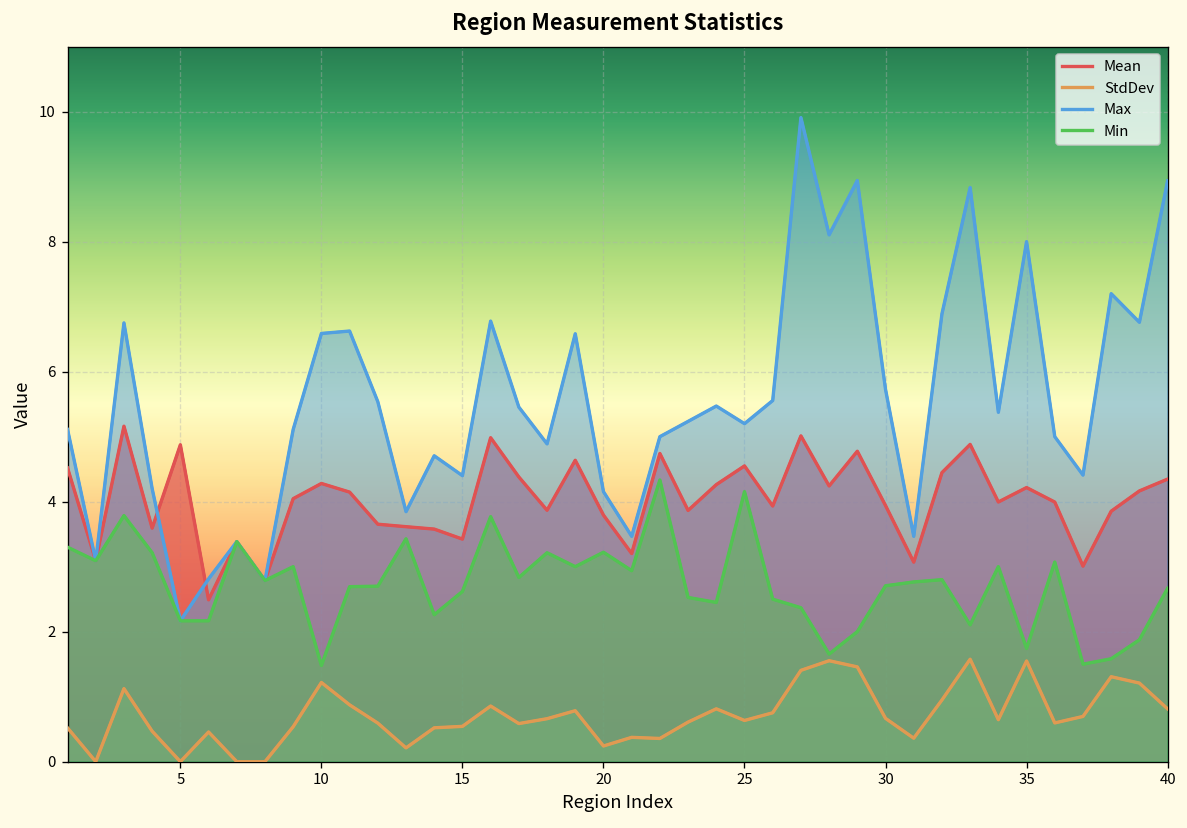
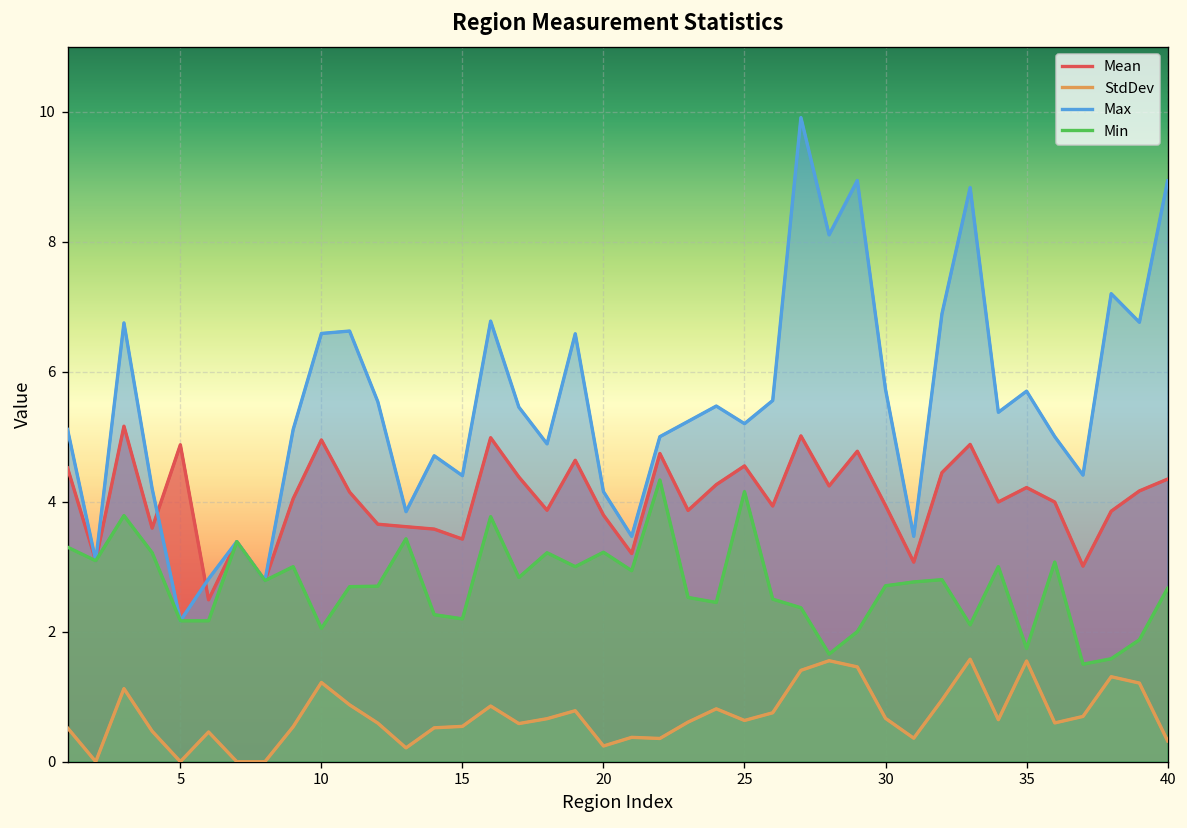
  {
    "Mean": {
      "5": 4.9,
-     "10": 4.3,
+     "10": 5.0,
      "15": 3.4,
      "20": 3.8,
      "25": 4.6,
      "30": 3.9,
      "35": 4.2,
      "40": 4.3
    },
    "StdDev": {
      "5": 0.0,
      "10": 1.2,
      "15": 0.5,
      "20": 0.2,
      "25": 0.6,
      "30": 0.7,
      "35": 1.5,
-     "40": 0.8
+     "40": 0.3
    },
    "Max": {
      "10": 6.6,
      "15": 4.4,
      "20": 4.2,
      "25": 5.2,
      "30": 5.7,
-     "35": 8.0,
+     "35": 5.7,
      "40": 8.9
    },
    "Min": {
-     "10": 1.5,
-     "15": 2.6,
+     "10": 2.1,
+     "15": 2.2,
      "20": 3.2,
      "25": 4.2,
      "30": 2.7,
      "35": 1.7,
      "40": 2.7
    }
  }
